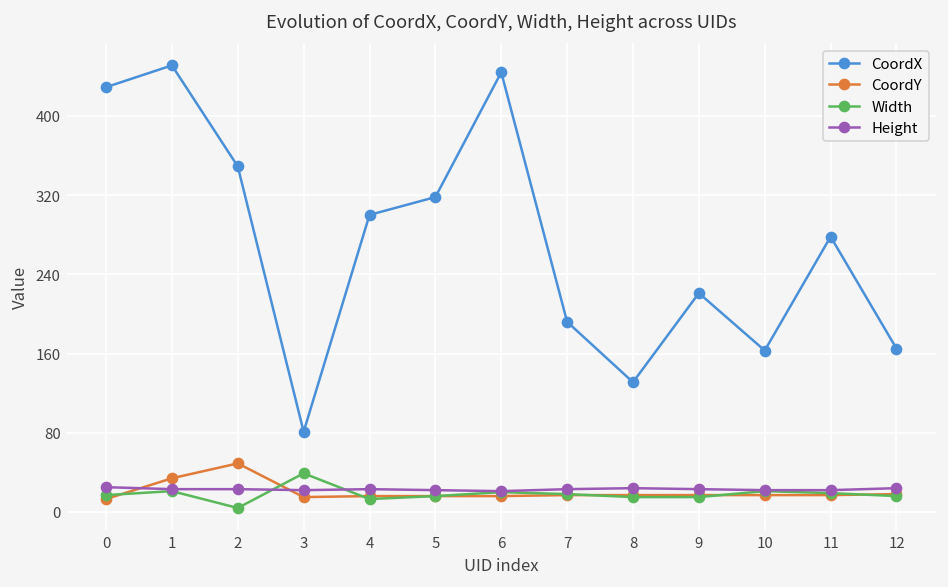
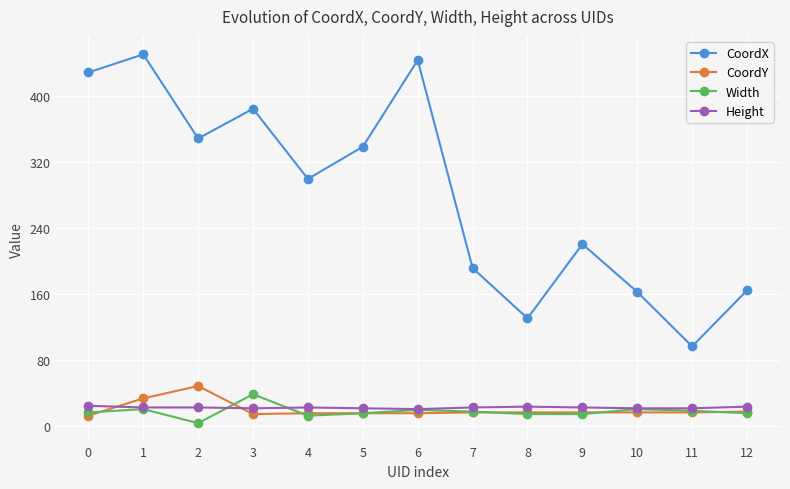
  {
    "CoordX": {
      "0": 430,
      "1": 450,
      "2": 350,
-     "3": 80,
+     "3": 390,
      "4": 300,
-     "5": 320,
+     "5": 340,
      "6": 440,
      "7": 190,
      "8": 130,
      "9": 220,
      "10": 160,
-     "11": 280,
+     "11": 100,
      "12": 170
    },
    "CoordY": {
      "0": 10,
      "1": 30,
      "2": 50,
      "3": 20,
      "6": 20,
      "10": 20
    },
    "Width": {
      "0": 20,
      "2": 0,
      "3": 40
    },
    "Height": {
      "0": 30,
      "2": 20,
      "3": 20,
      "4": 20,
      "5": 20,
      "7": 20,
      "8": 20,
      "9": 20,
      "12": 20
    }
  }
